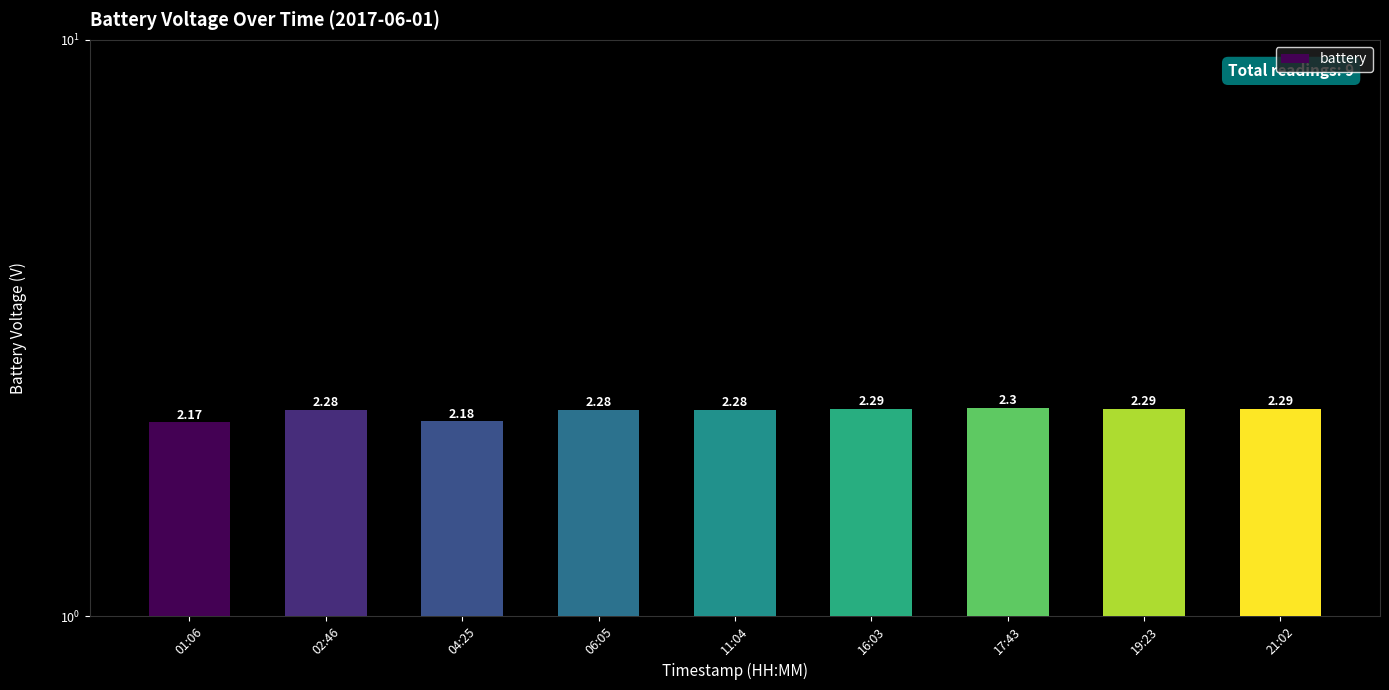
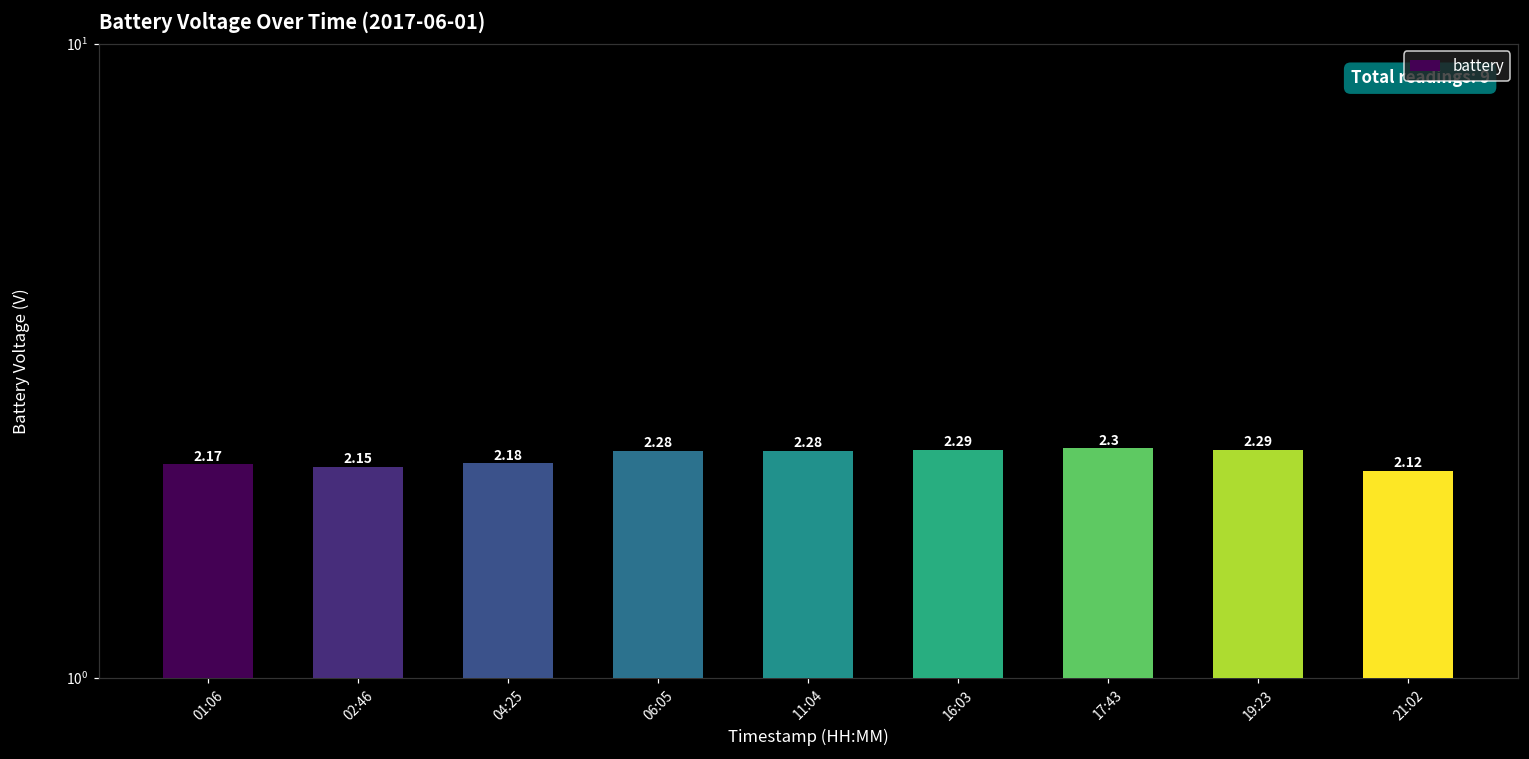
  {
    "01:06": 2.17,
-   "02:46": 2.28,
+   "02:46": 2.15,
    "04:25": 2.18,
    "06:05": 2.28,
    "11:04": 2.28,
    "16:03": 2.29,
    "17:43": 2.3,
    "19:23": 2.29,
-   "21:02": 2.29
+   "21:02": 2.12
  }
